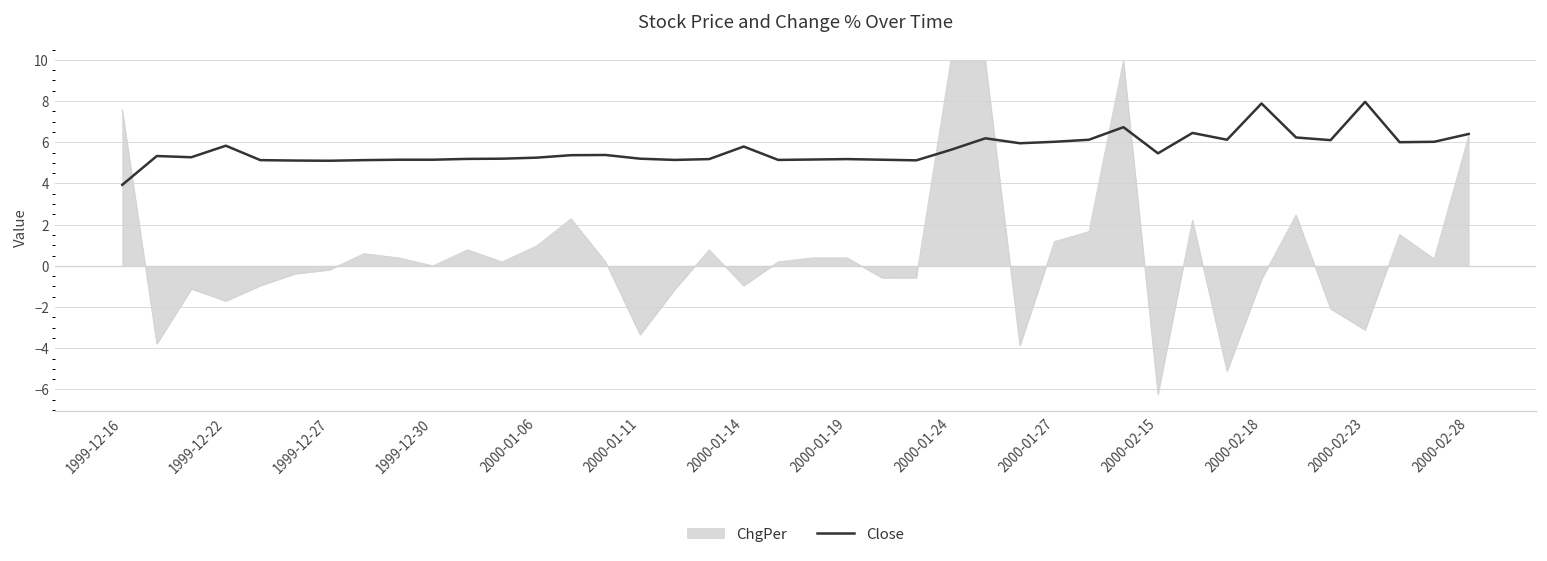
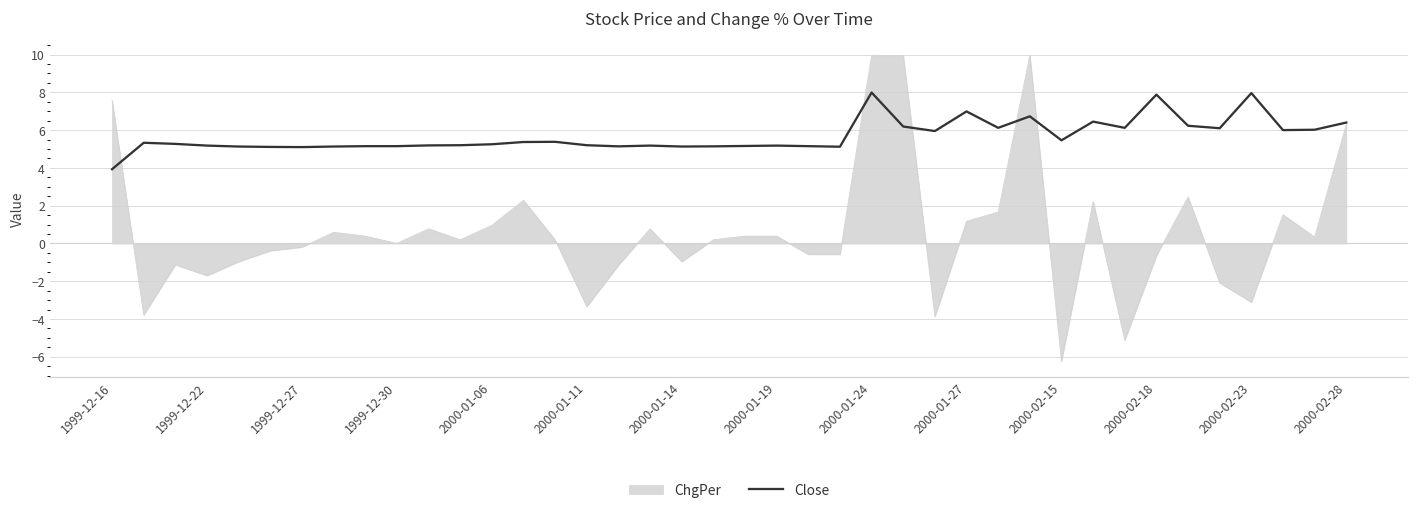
  {
    "Close": {
      "1999-12-16": 3.9,
-     "1999-12-22": 5.8,
+     "1999-12-22": 5.2,
      "1999-12-27": 5.1,
      "1999-12-30": 5.2,
      "2000-01-06": 5.3,
      "2000-01-11": 5.2,
-     "2000-01-14": 5.8,
+     "2000-01-14": 5.1,
      "2000-01-19": 5.2,
-     "2000-01-24": 5.6,
-     "2000-01-27": 6.0,
+     "2000-01-24": 8.0,
+     "2000-01-27": 7.0,
      "2000-02-15": 5.5,
      "2000-02-18": 7.9,
      "2000-02-23": 8.0
    }
  }
